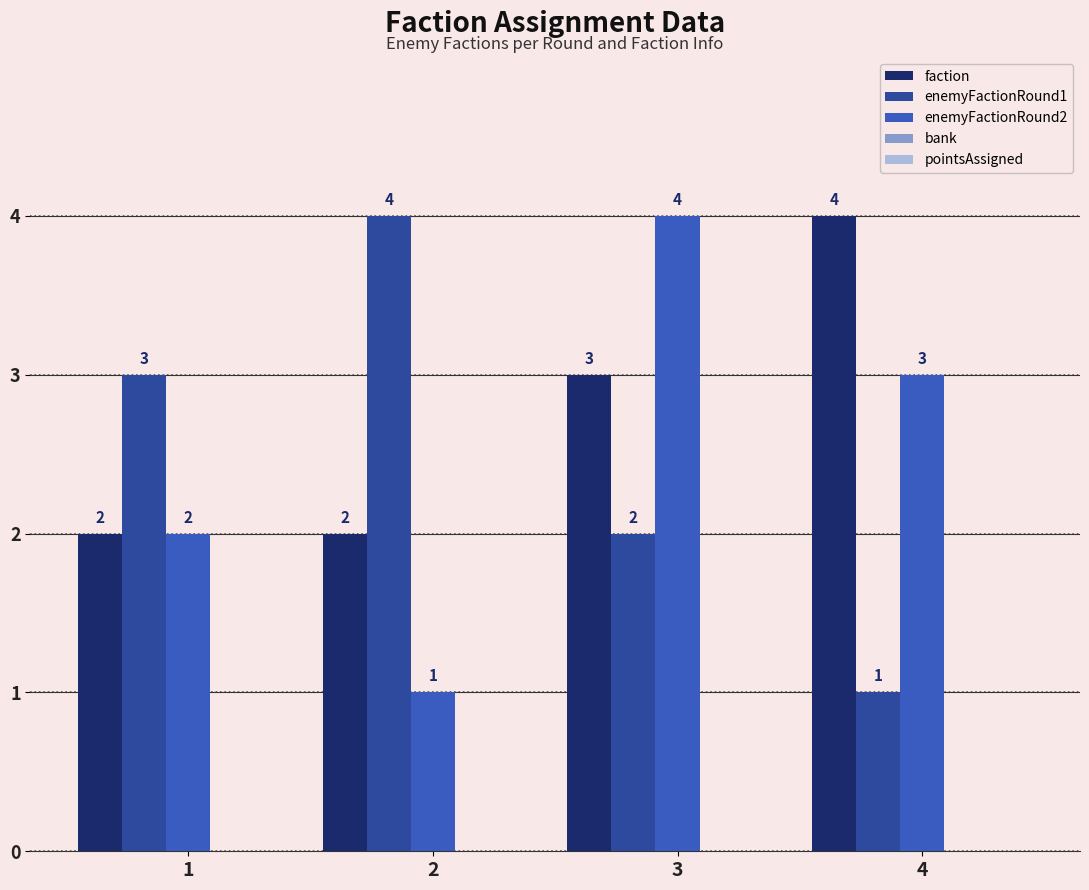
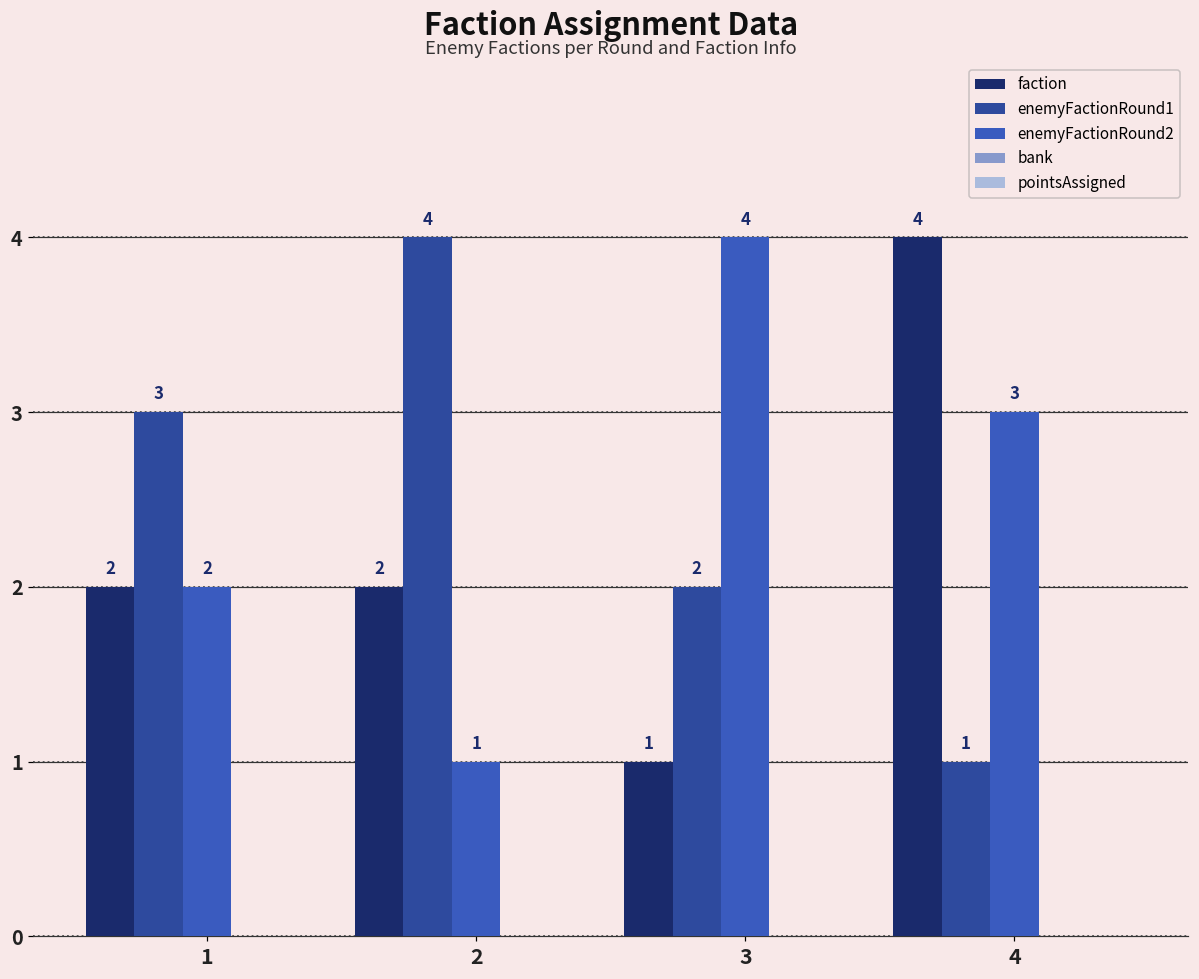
  {
    "faction": {
      "1": 2,
      "2": 2,
-     "3": 3,
+     "3": 1,
      "4": 4
    }
  }
